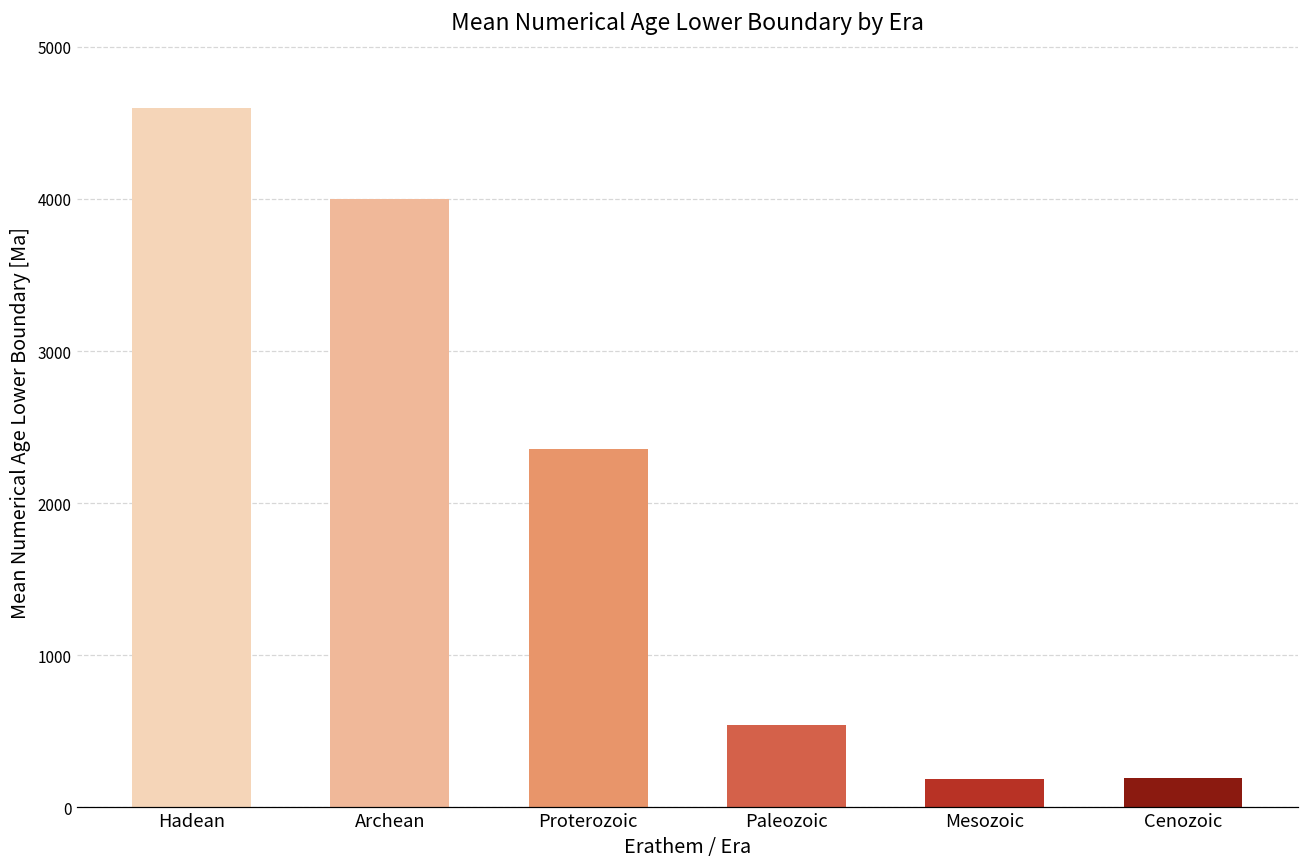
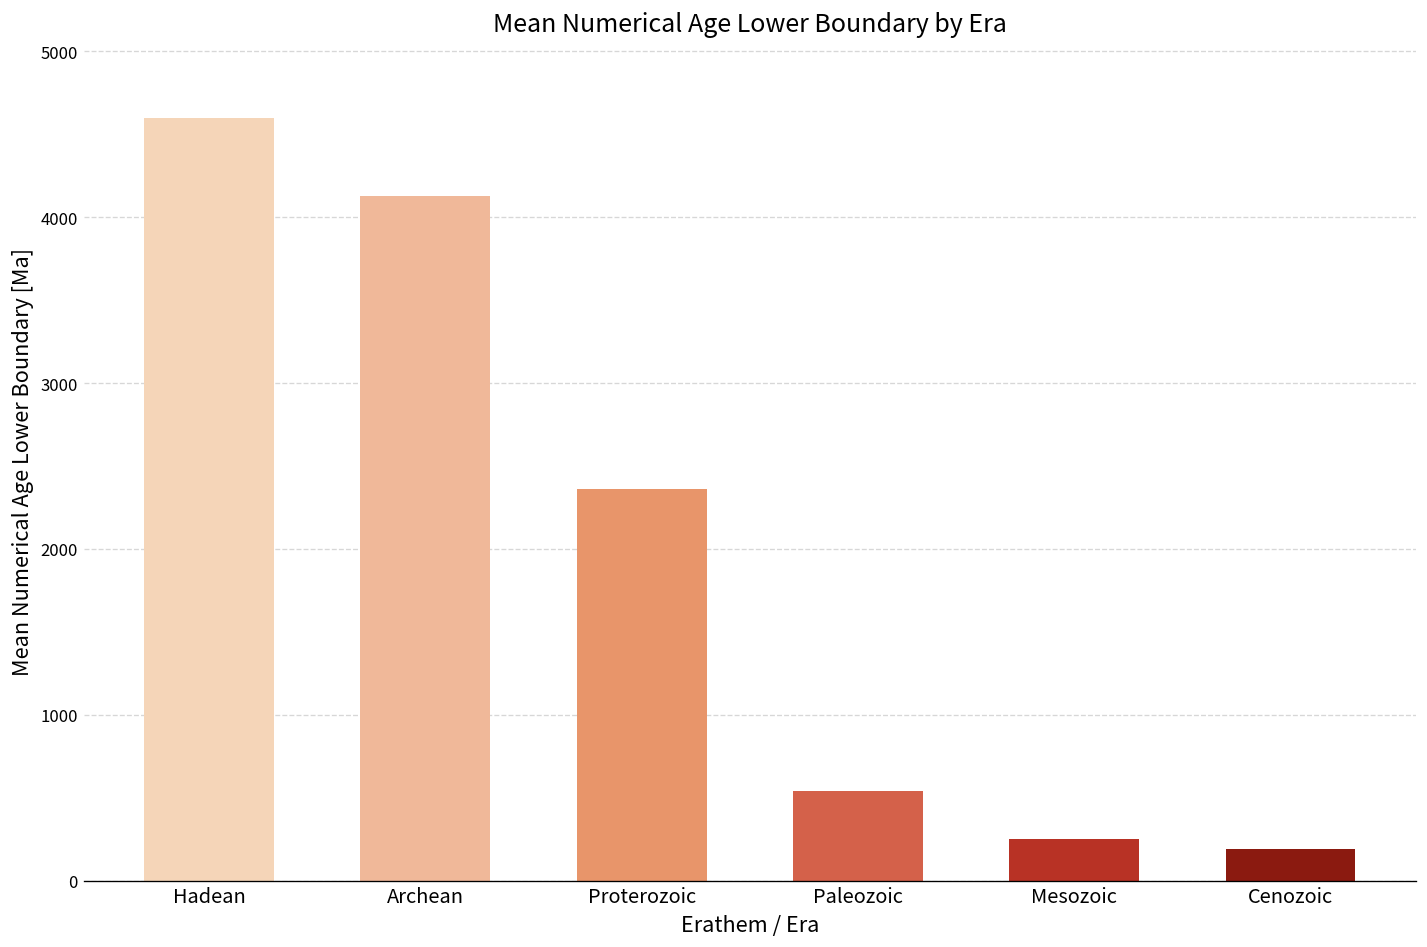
  {
    "Hadean": 4600,
-   "Archean": 4000,
+   "Archean": 4130,
    "Proterozoic": 2360,
    "Paleozoic": 540,
-   "Mesozoic": 180,
+   "Mesozoic": 250,
    "Cenozoic": 190
  }
